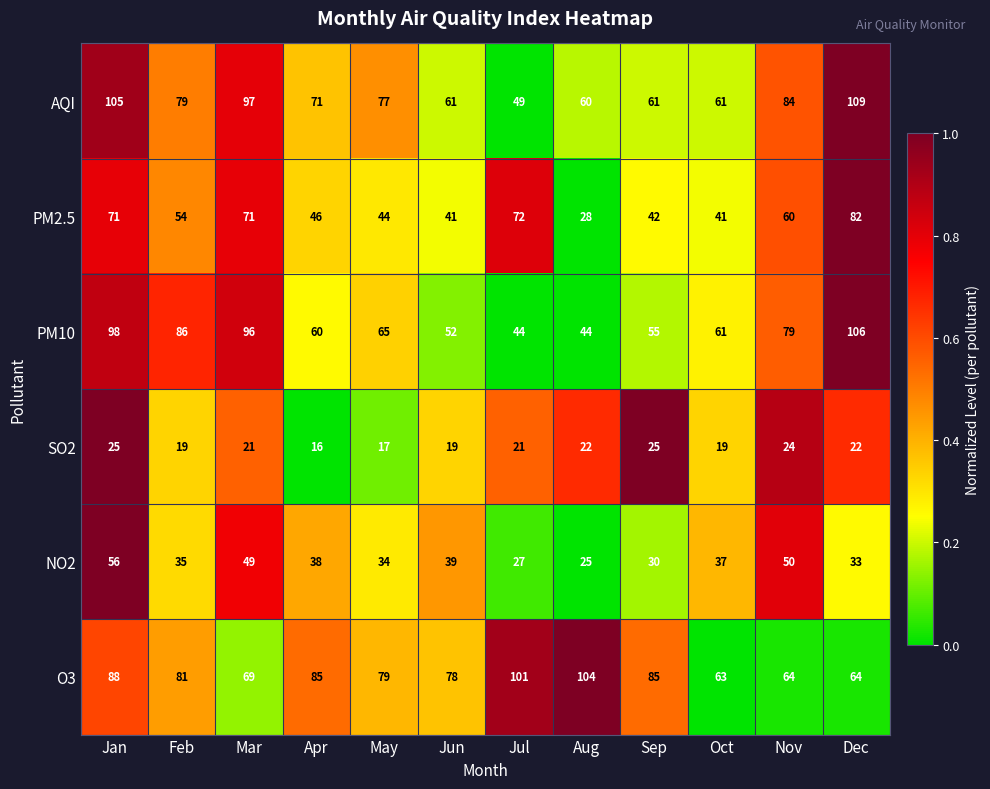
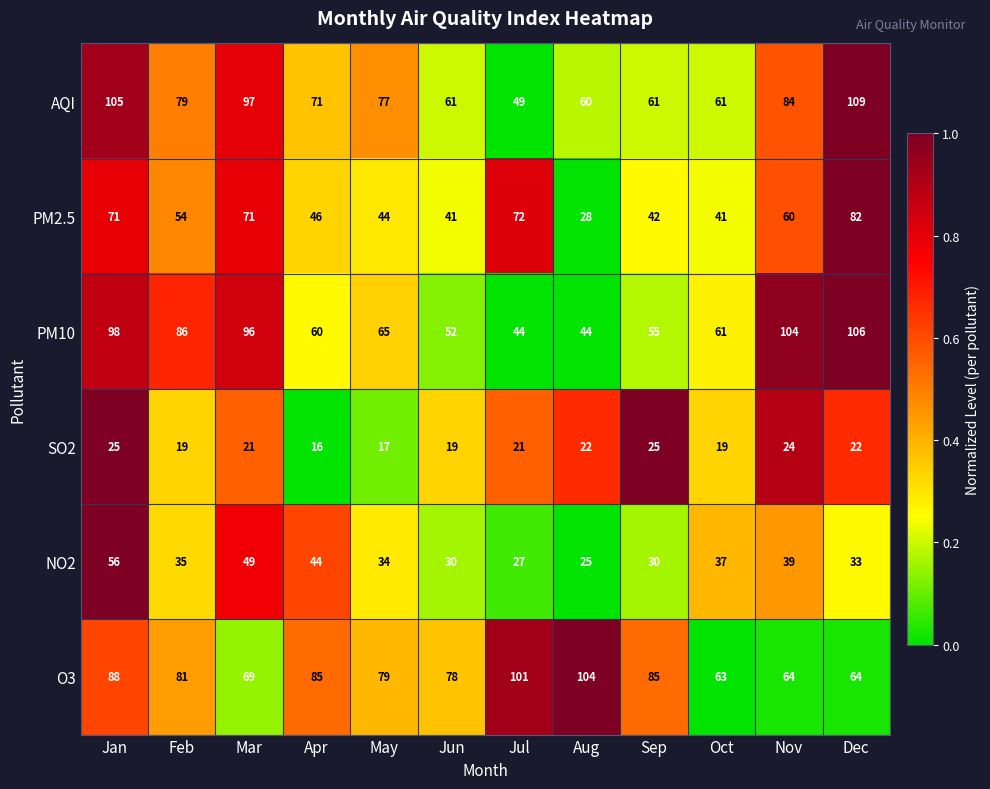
  {
    "AQI": {
      "Jan": 105,
      "Feb": 79,
      "Mar": 97,
      "Apr": 71,
      "May": 77,
      "Jun": 61,
      "Jul": 49,
      "Aug": 60,
      "Sep": 61,
      "Oct": 61,
      "Nov": 84,
      "Dec": 109
    },
    "PM2.5": {
      "Jan": 71,
      "Feb": 54,
      "Mar": 71,
      "Apr": 46,
      "May": 44,
      "Jun": 41,
      "Jul": 72,
      "Aug": 28,
      "Sep": 42,
      "Oct": 41,
      "Nov": 60,
      "Dec": 82
    },
    "PM10": {
      "Jan": 98,
      "Feb": 86,
      "Mar": 96,
      "Apr": 60,
      "May": 65,
      "Jun": 52,
      "Jul": 44,
      "Aug": 44,
      "Sep": 55,
      "Oct": 61,
-     "Nov": 79,
+     "Nov": 104,
      "Dec": 106
    },
    "SO2": {
      "Jan": 25,
      "Feb": 19,
      "Mar": 21,
      "Apr": 16,
      "May": 17,
      "Jun": 19,
      "Jul": 21,
      "Aug": 22,
      "Sep": 25,
      "Oct": 19,
      "Nov": 24,
      "Dec": 22
    },
    "NO2": {
      "Jan": 56,
      "Feb": 35,
      "Mar": 49,
-     "Apr": 38,
+     "Apr": 44,
      "May": 34,
-     "Jun": 39,
+     "Jun": 30,
      "Jul": 27,
      "Aug": 25,
      "Sep": 30,
      "Oct": 37,
-     "Nov": 50,
+     "Nov": 39,
      "Dec": 33
    },
    "O3": {
      "Jan": 88,
      "Feb": 81,
      "Mar": 69,
      "Apr": 85,
      "May": 79,
      "Jun": 78,
      "Jul": 101,
      "Aug": 104,
      "Sep": 85,
      "Oct": 63,
      "Nov": 64,
      "Dec": 64
    }
  }
